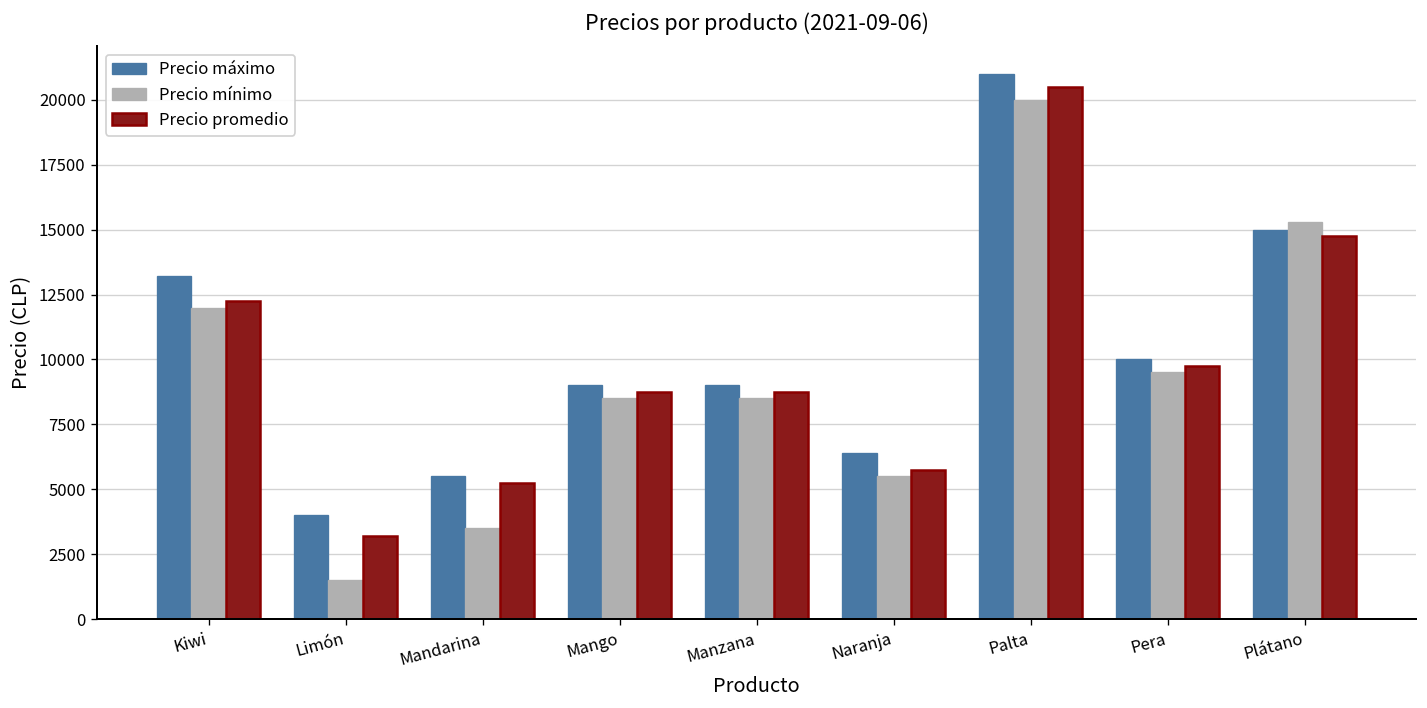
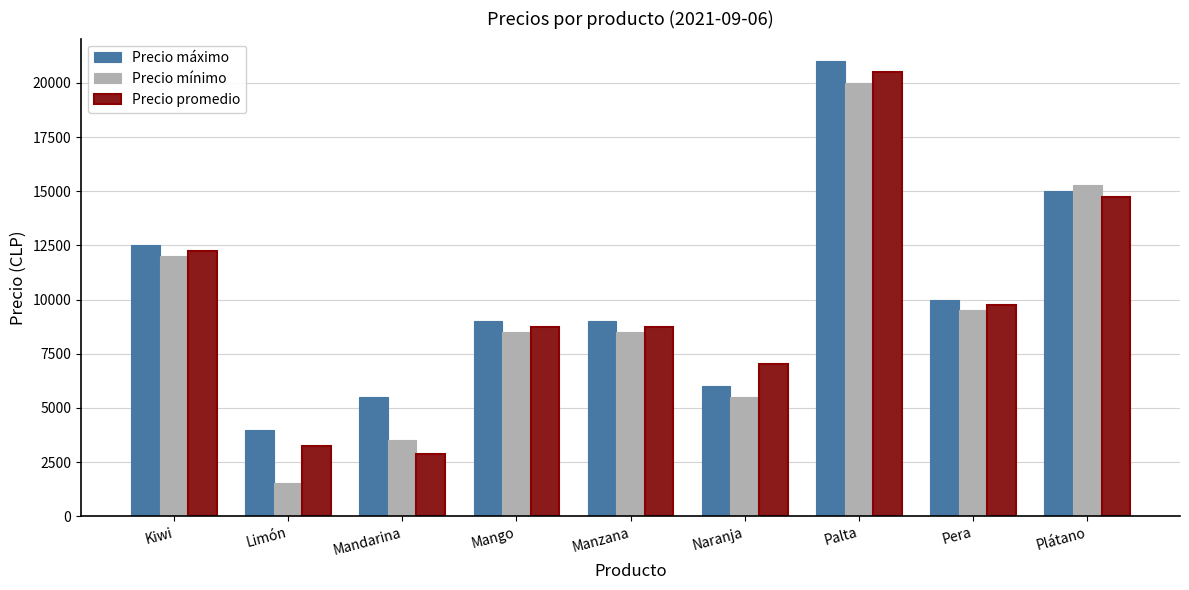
  {
    "Precio máximo": {
-     "Kiwi": 13200,
+     "Kiwi": 12500,
      "Limón": 4000,
      "Mandarina": 5500,
      "Mango": 9000,
      "Manzana": 9000,
-     "Naranja": 6400,
+     "Naranja": 6000,
      "Palta": 21000,
      "Pera": 10000,
      "Plátano": 15000
    },
    "Precio mínimo": {
      "Kiwi": 12000,
      "Limón": 1500,
      "Mandarina": 3500,
      "Mango": 8500,
      "Manzana": 8500,
      "Naranja": 5500,
      "Palta": 20000,
      "Pera": 9500,
      "Plátano": 15300
    },
    "Precio promedio": {
      "Kiwi": 12300,
      "Limón": 3200,
-     "Mandarina": 5300,
+     "Mandarina": 2900,
      "Mango": 8800,
      "Manzana": 8800,
-     "Naranja": 5800,
+     "Naranja": 7000,
      "Palta": 20500,
      "Pera": 9800,
      "Plátano": 14800
    }
  }
